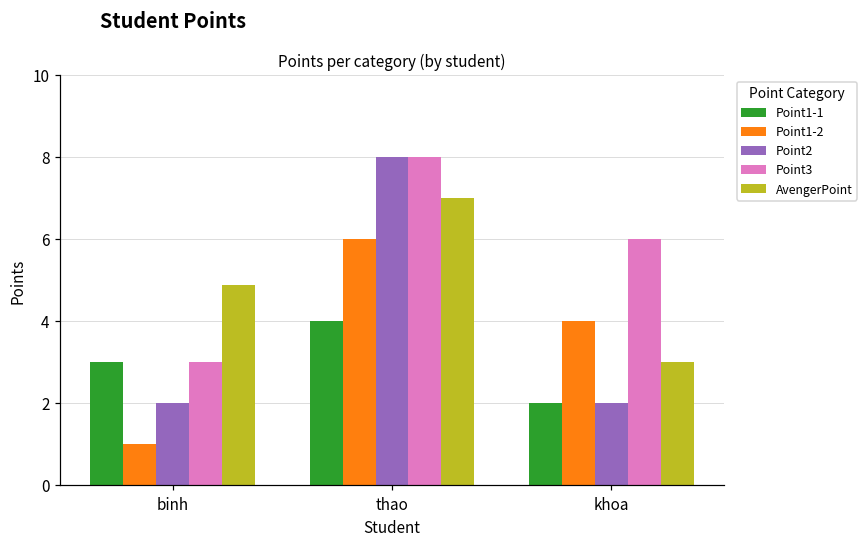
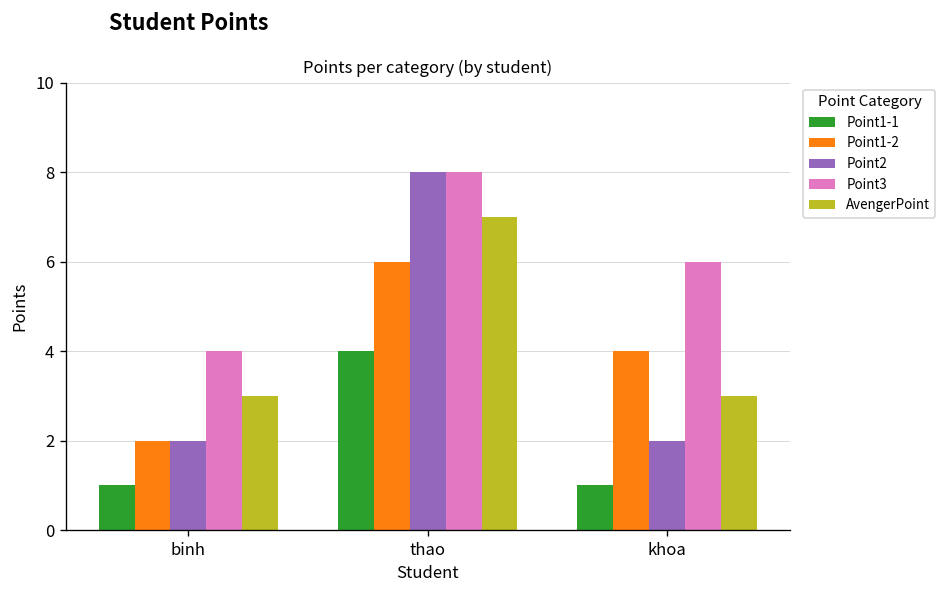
  {
    "Point1-1": {
-     "binh": 3,
+     "binh": 1,
      "thao": 4,
-     "khoa": 2
+     "khoa": 1
    },
    "Point1-2": {
-     "binh": 1,
+     "binh": 2,
      "thao": 6,
      "khoa": 4
    },
    "Point2": {
      "binh": 2.0,
      "thao": 8.0,
      "khoa": 2.0
    },
    "Point3": {
-     "binh": 3,
+     "binh": 4,
      "thao": 8,
      "khoa": 6
    },
    "AvengerPoint": {
-     "binh": 4.9,
+     "binh": 3.0,
      "thao": 7.0,
      "khoa": 3.0
    }
  }
